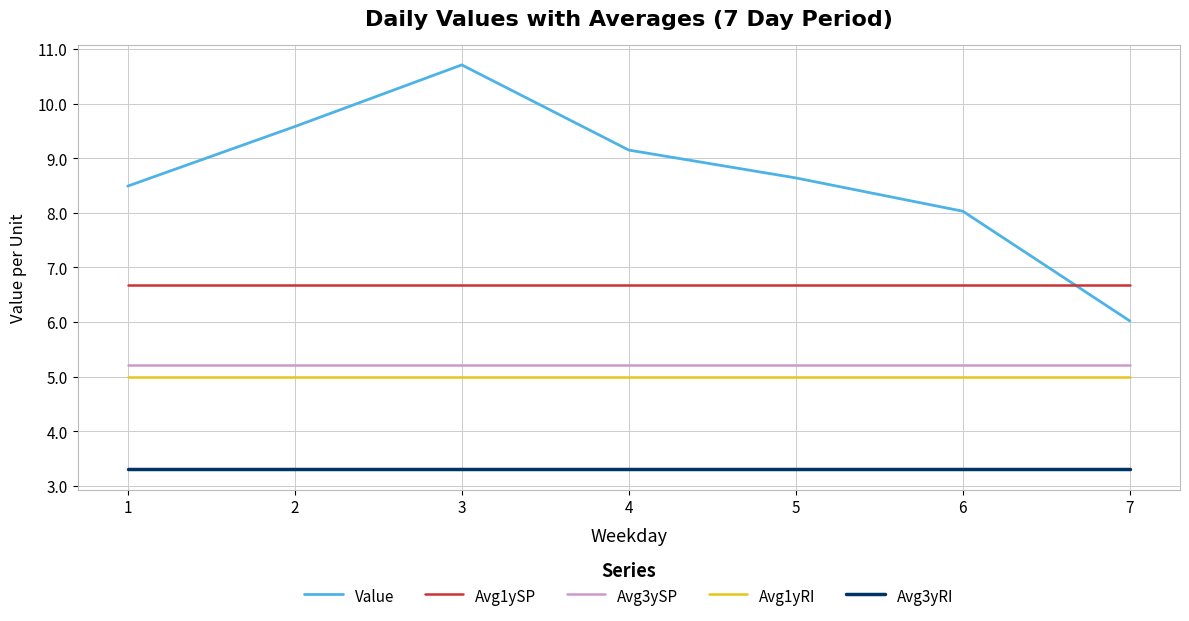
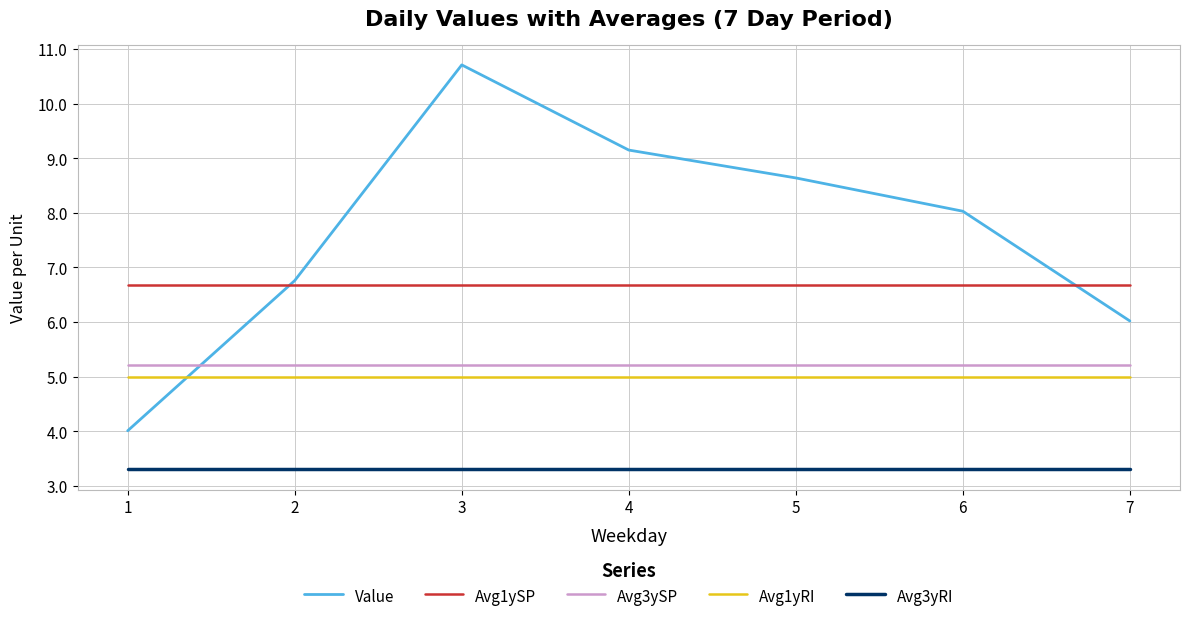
  {
    "Value": {
-     "1": 8.5,
-     "2": 9.6,
+     "1": 4.0,
+     "2": 6.8,
      "3": 10.7,
      "4": 9.2,
      "5": 8.6,
      "6": 8.0,
      "7": 6.0
    },
    "Avg1ySP": {
      "1": 6.7,
      "2": 6.7,
      "3": 6.7,
      "4": 6.7,
      "5": 6.7,
      "6": 6.7,
      "7": 6.7
    },
    "Avg3ySP": {
      "1": 5.2,
      "2": 5.2,
      "3": 5.2,
      "4": 5.2,
      "5": 5.2,
      "6": 5.2,
      "7": 5.2
    },
    "Avg1yRI": {
      "1": 5.0,
      "2": 5.0,
      "3": 5.0,
      "4": 5.0,
      "5": 5.0,
      "6": 5.0,
      "7": 5.0
    },
    "Avg3yRI": {
      "1": 3.3,
      "2": 3.3,
      "3": 3.3,
      "4": 3.3,
      "5": 3.3,
      "6": 3.3,
      "7": 3.3
    }
  }
